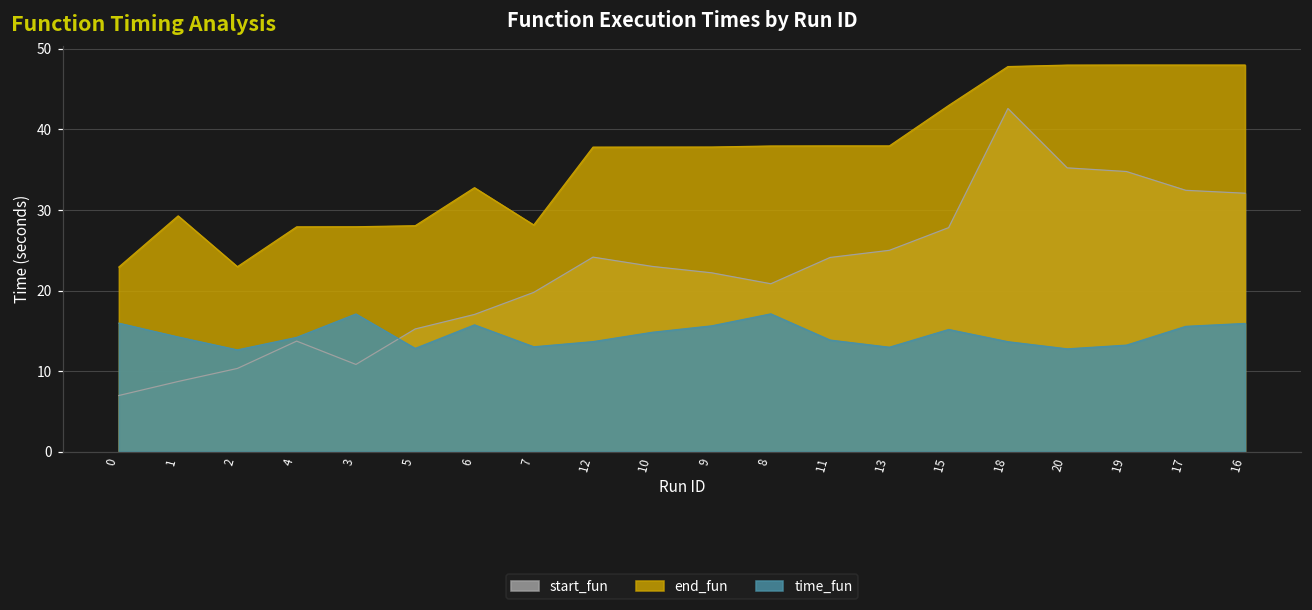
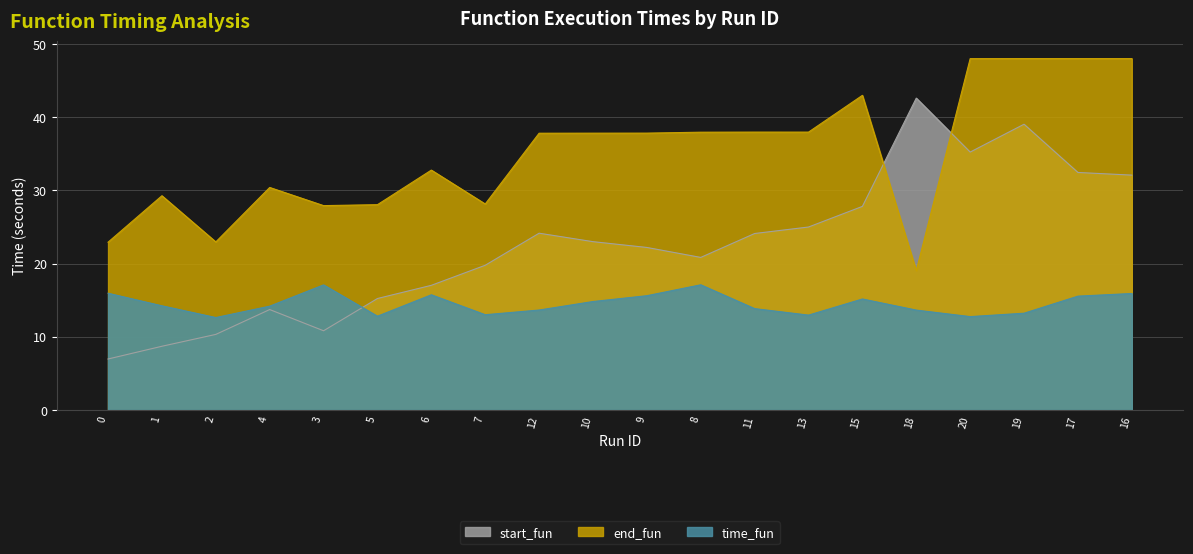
  {
    "start_fun": {
      "0": 7,
      "1": 9,
      "2": 10,
      "4": 14,
      "3": 11,
      "5": 15,
      "6": 17,
      "7": 20,
      "12": 24,
      "10": 23,
      "9": 22,
      "8": 21,
      "11": 24,
      "13": 25,
      "15": 28,
      "18": 43,
      "20": 35,
-     "19": 35,
+     "19": 39,
      "17": 32,
      "16": 32
    },
    "end_fun": {
      "0": 23,
      "1": 29,
      "2": 23,
-     "4": 28,
+     "4": 30,
      "3": 28,
      "5": 28,
      "6": 33,
      "7": 28,
      "12": 38,
      "10": 38,
      "9": 38,
      "8": 38,
      "11": 38,
      "13": 38,
      "15": 43,
-     "18": 48,
+     "18": 19,
      "20": 48,
      "19": 48,
      "17": 48,
      "16": 48
    },
    "time_fun": {
      "0": 16,
      "1": 14,
      "2": 13,
      "4": 14,
      "3": 17,
      "5": 13,
      "6": 16,
      "7": 13,
      "12": 14,
      "10": 15,
      "9": 16,
      "8": 17,
      "11": 14,
      "13": 13,
      "15": 15,
      "18": 14,
      "20": 13,
      "19": 13,
      "17": 16,
      "16": 16
    }
  }
